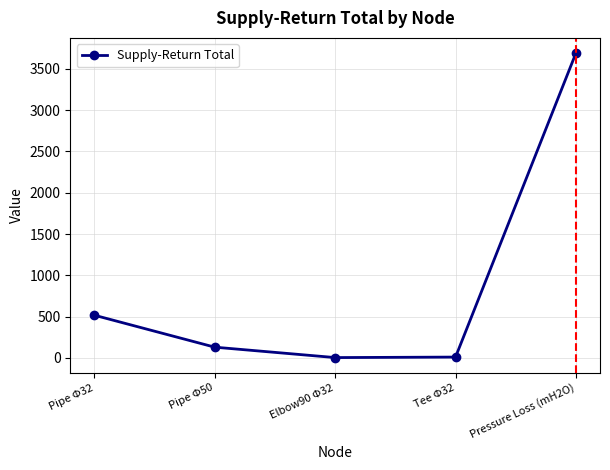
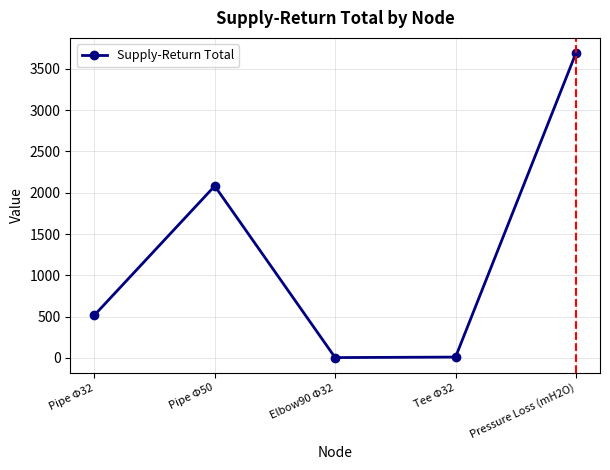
  {
    "Pipe Φ32": 500,
-   "Pipe Φ50": 100,
+   "Pipe Φ50": 2100,
    "Elbow90 Φ32": 0,
    "Tee Φ32": 0,
    "Pressure Loss (mH2O)": 3700
  }
